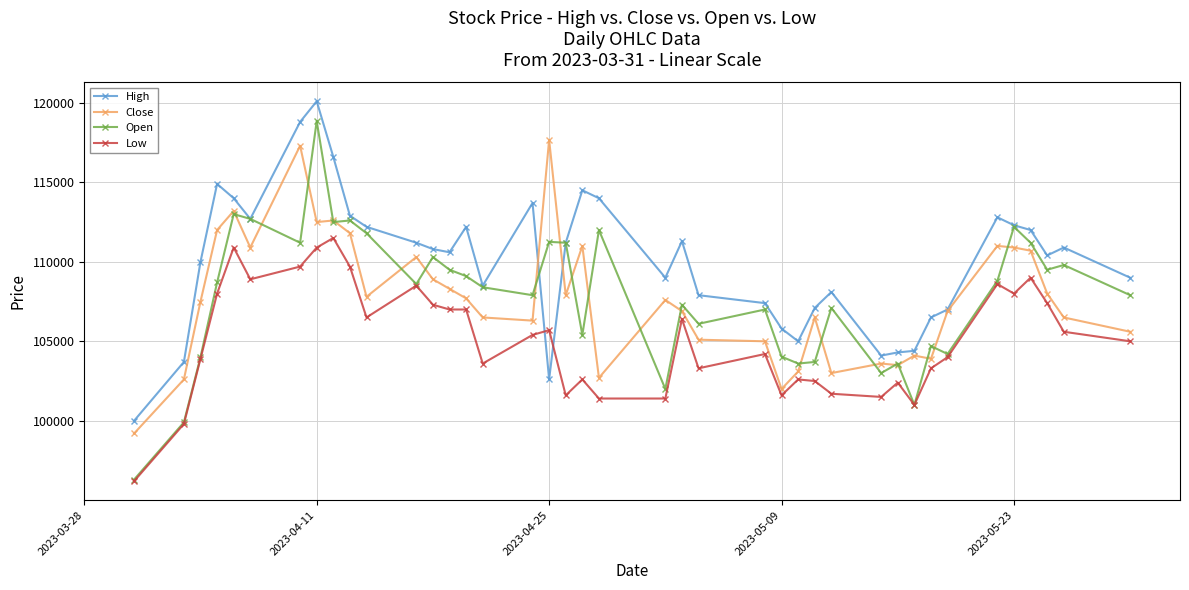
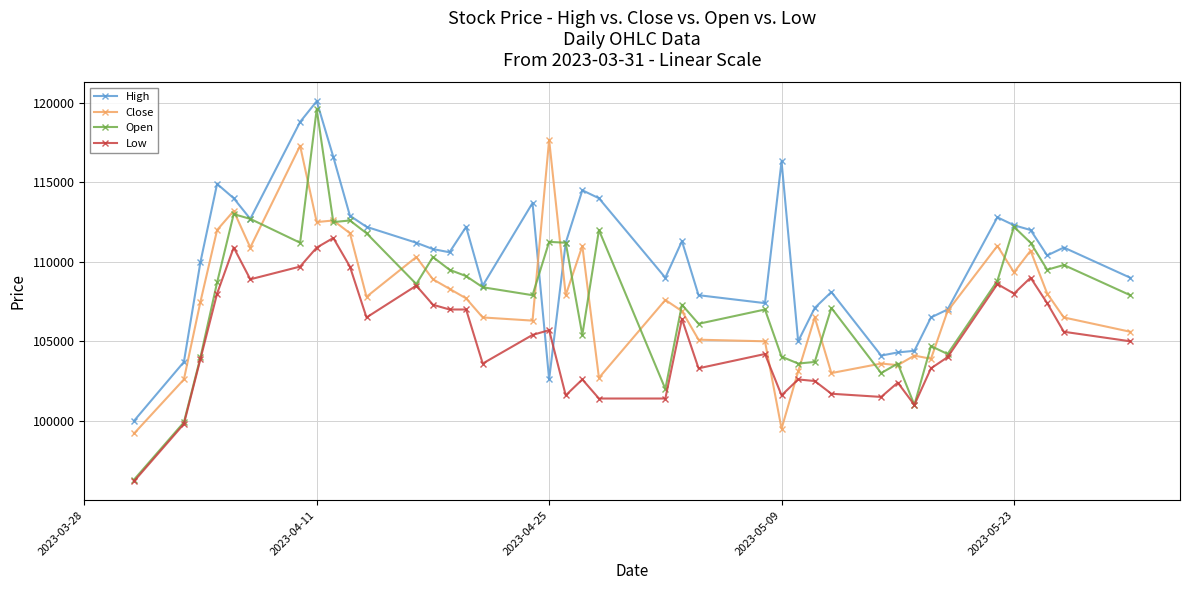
  {
    "High": {
      "2023-04-11": 120100,
      "2023-04-25": 102600,
-     "2023-05-09": 105800
+     "2023-05-09": 116300
    },
    "Close": {
      "2023-04-11": 112500,
      "2023-04-25": 117700,
-     "2023-05-09": 102000,
-     "2023-05-23": 110900
+     "2023-05-09": 99500,
+     "2023-05-23": 109300
    },
    "Open": {
-     "2023-04-11": 118900,
+     "2023-04-11": 119600,
      "2023-04-25": 111300,
      "2023-05-09": 104000
    },
    "Low": {
      "2023-04-11": 110900,
      "2023-04-25": 105700,
      "2023-05-09": 101600,
      "2023-05-23": 108000
    }
  }
